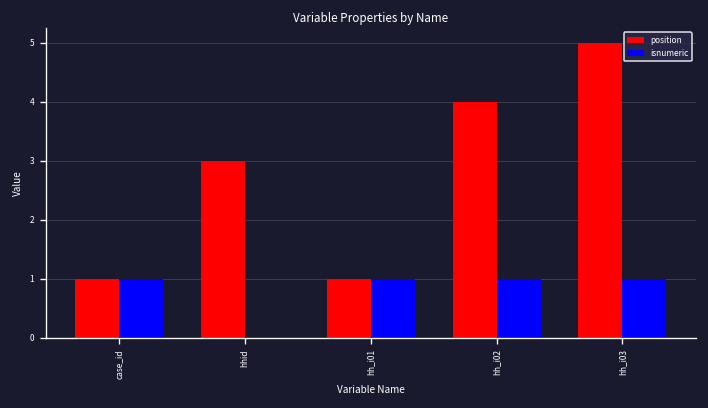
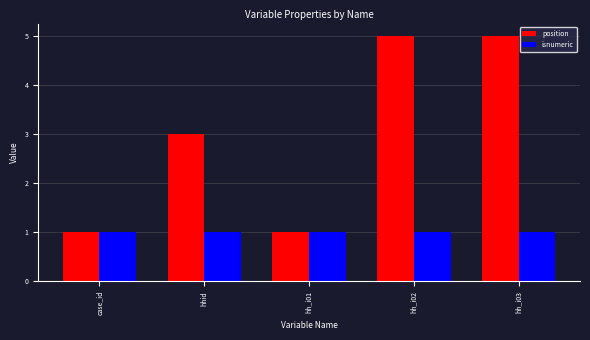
  {
    "position": {
      "case_id": 1,
      "hhid": 3,
      "hh_i01": 1,
-     "hh_i02": 4,
+     "hh_i02": 5,
      "hh_i03": 5
    },
    "isnumeric": {
      "case_id": 1,
-     "hhid": 0,
+     "hhid": 1,
      "hh_i01": 1,
      "hh_i02": 1,
      "hh_i03": 1
    }
  }
